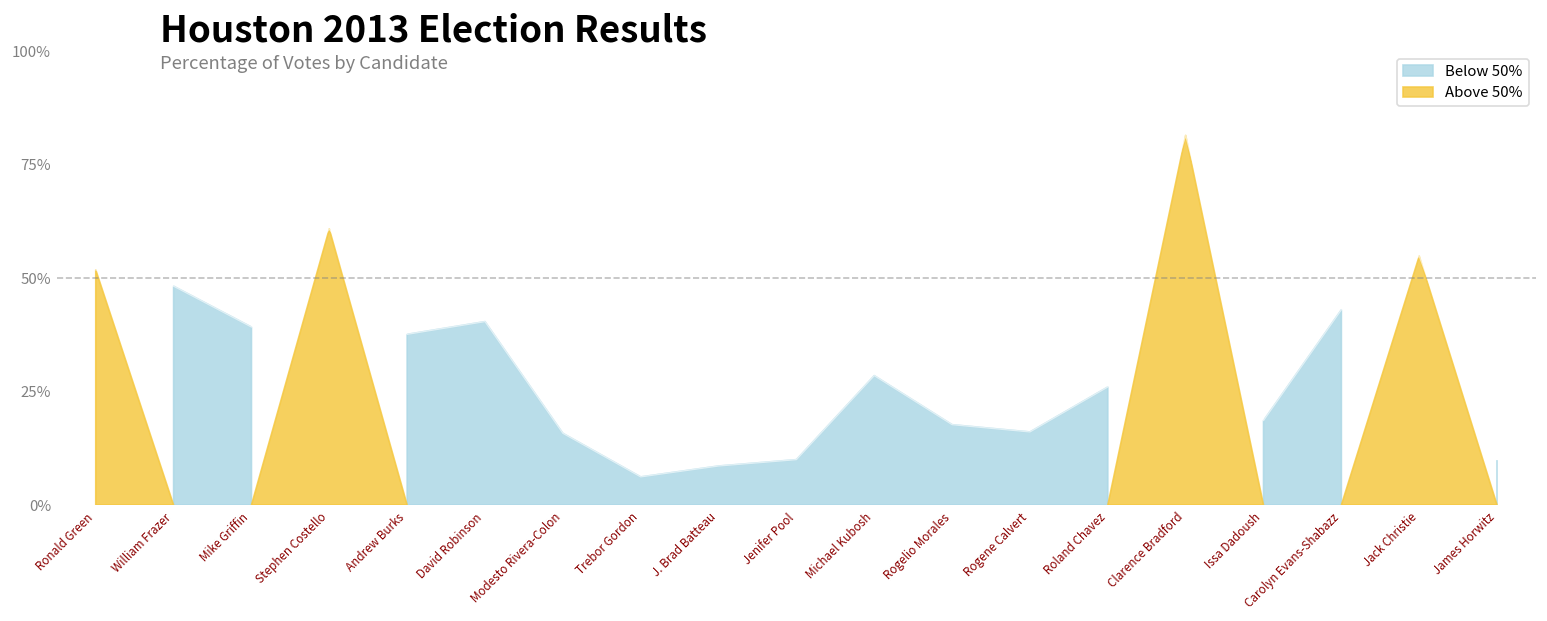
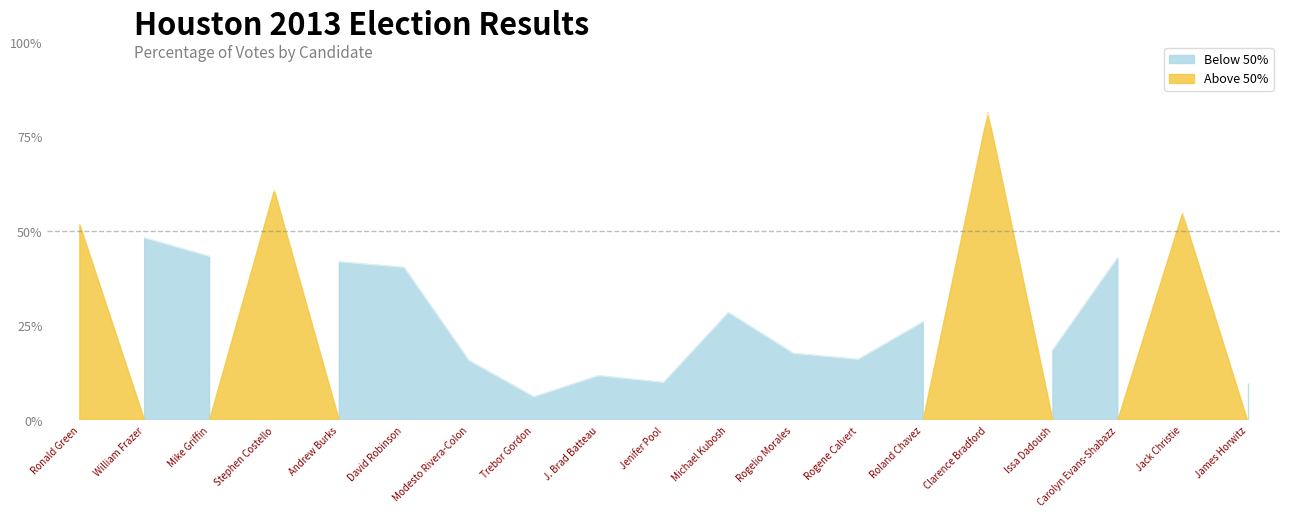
  {
    "Ronald Green": "52%",
    "William Frazer": "48%",
-   "Mike Griffin": "39%",
+   "Mike Griffin": "43%",
    "Stephen Costello": "61%",
-   "Andrew Burks": "38%",
+   "Andrew Burks": "42%",
    "David Robinson": "40%",
    "Modesto Rivera-Colon": "16%",
    "Trebor Gordon": "6%",
-   "J. Brad Batteau": "9%",
+   "J. Brad Batteau": "12%",
    "Jenifer Pool": "10%",
    "Michael Kubosh": "28%",
    "Rogelio Morales": "18%",
    "Rogene Calvert": "16%",
    "Roland Chavez": "26%",
    "Clarence Bradford": "81%",
    "Issa Dadoush": "19%",
    "Carolyn Evans-Shabazz": "43%",
    "Jack Christie": "55%",
    "James Horwitz": "10%"
  }
